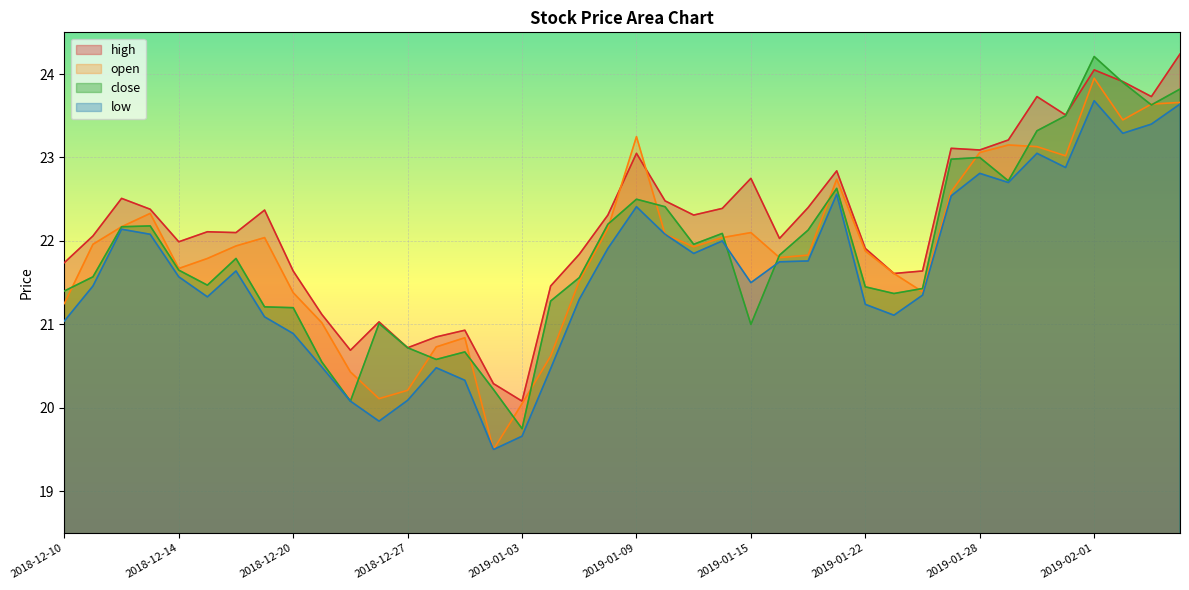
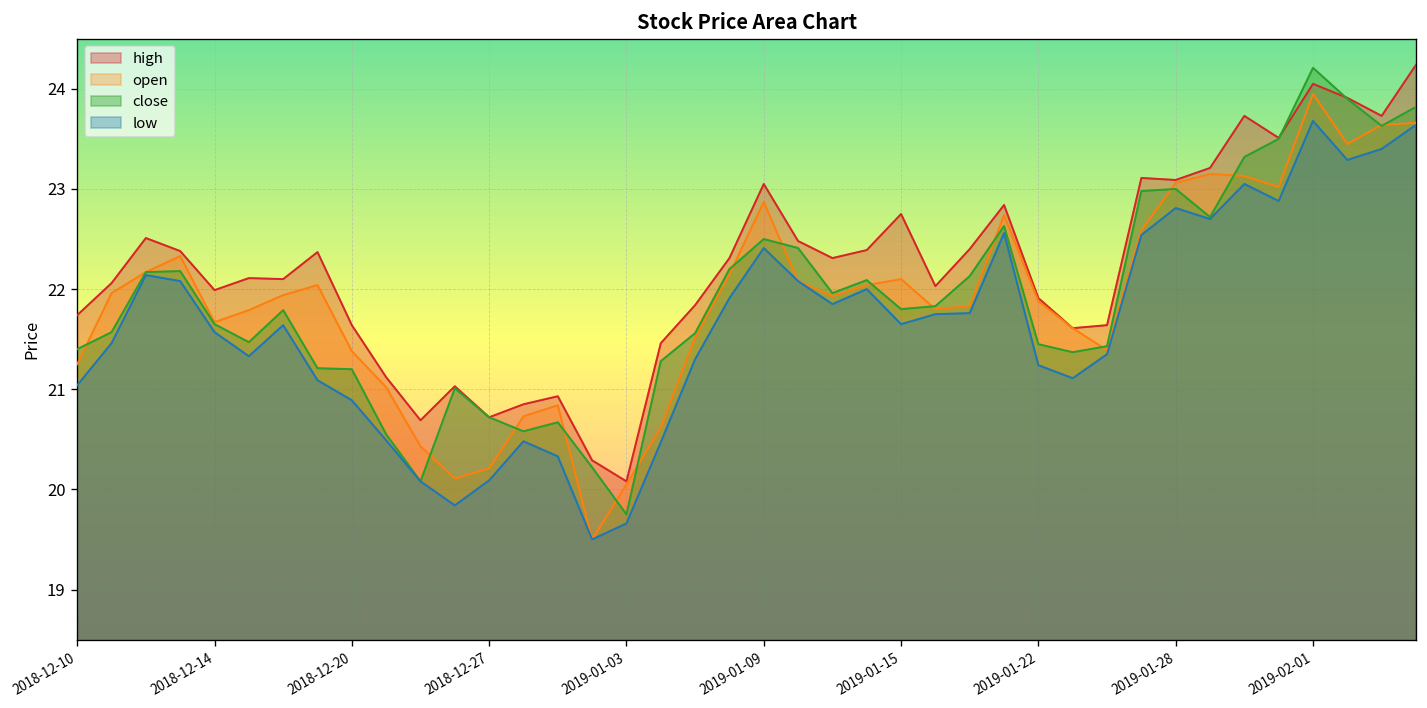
  {
    "high": {
      "2018-12-10": 21.7,
      "2018-12-14": 22.0,
      "2018-12-20": 21.6,
      "2019-01-09": 23.1,
      "2019-01-15": 22.8,
      "2019-02-01": 24.1
    },
    "open": {
      "2018-12-10": 21.3,
      "2018-12-20": 21.4,
      "2018-12-27": 20.2,
-     "2019-01-09": 23.3,
+     "2019-01-09": 22.9,
      "2019-01-15": 22.1,
      "2019-02-01": 24.0
    },
    "close": {
      "2018-12-10": 21.4,
      "2018-12-20": 21.2,
      "2019-01-03": 19.8,
      "2019-01-09": 22.5,
-     "2019-01-15": 21.0,
+     "2019-01-15": 21.8,
      "2019-01-22": 21.5,
      "2019-01-28": 23.0,
      "2019-02-01": 24.2
    },
    "low": {
      "2018-12-10": 21.0,
      "2018-12-14": 21.6,
      "2018-12-20": 20.9,
      "2018-12-27": 20.1,
      "2019-01-03": 19.7,
      "2019-01-09": 22.4,
-     "2019-01-15": 21.5,
+     "2019-01-15": 21.7,
      "2019-01-22": 21.2,
      "2019-01-28": 22.8,
      "2019-02-01": 23.7
    }
  }
